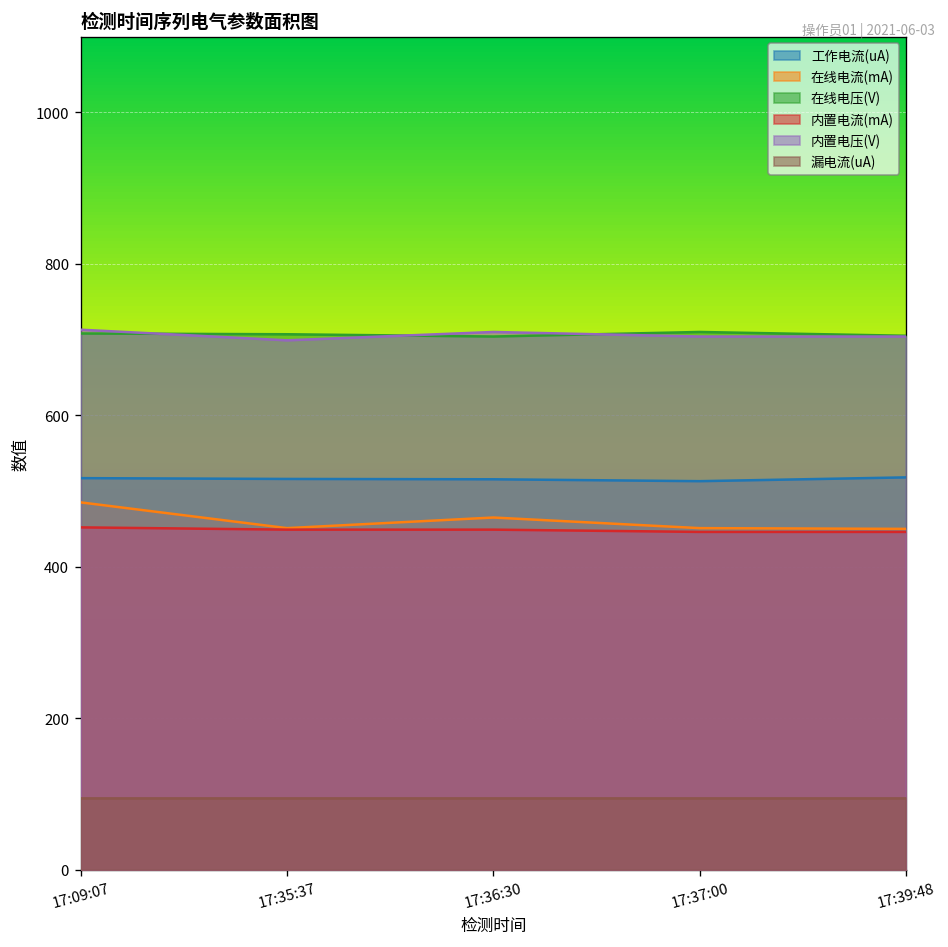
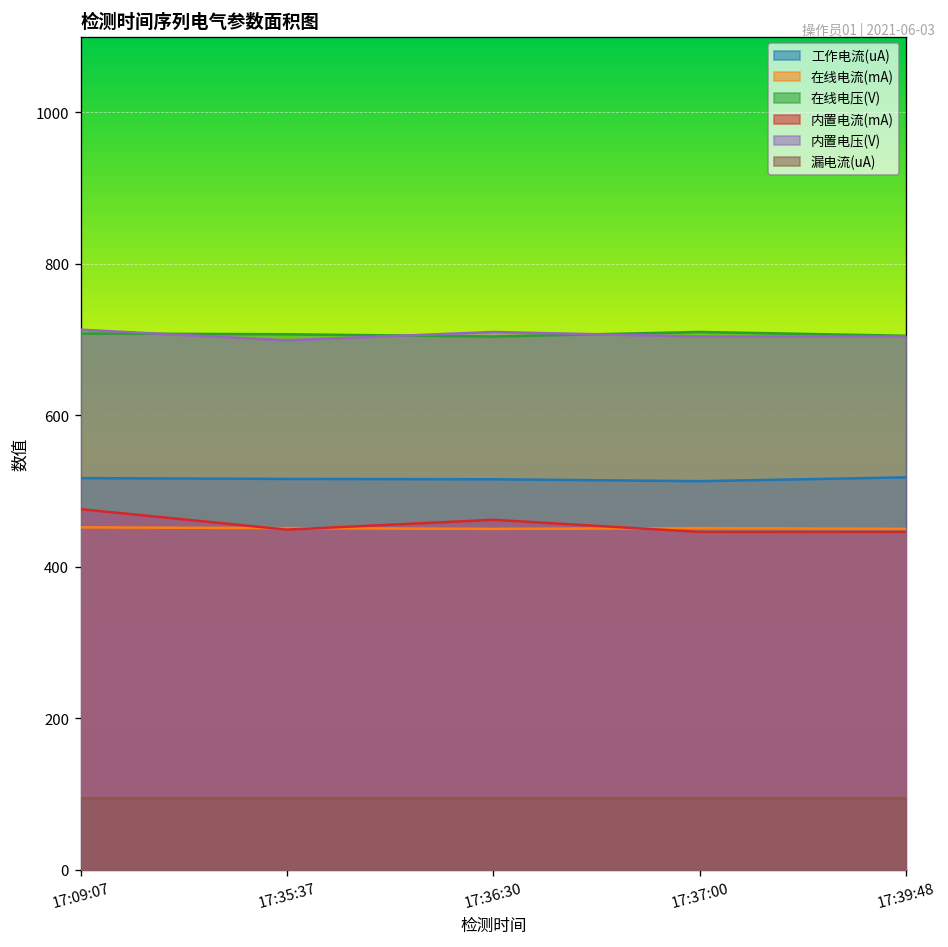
  {
    "工作电流(uA)": {
      "17:09:07": 520,
      "17:35:37": 520,
      "17:36:30": 520,
      "17:37:00": 510,
      "17:39:48": 520
    },
    "在线电流(mA)": {
-     "17:09:07": 490,
-     "17:36:30": 470,
+     "17:09:07": 450,
+     "17:36:30": 450,
      "17:37:00": 450
    },
    "在线电压(V)": {
      "17:09:07": 710,
      "17:35:37": 710,
      "17:36:30": 700,
      "17:37:00": 710
    },
    "内置电流(mA)": {
-     "17:09:07": 450,
-     "17:36:30": 450,
+     "17:09:07": 480,
+     "17:36:30": 460,
      "17:37:00": 450
    },
    "内置电压(V)": {
      "17:09:07": 710,
      "17:35:37": 700,
      "17:36:30": 710,
      "17:37:00": 700
    },
    "漏电流(uA)": {
      "17:09:07": 90,
      "17:35:37": 90,
      "17:36:30": 90,
      "17:37:00": 90,
      "17:39:48": 90
    }
  }
